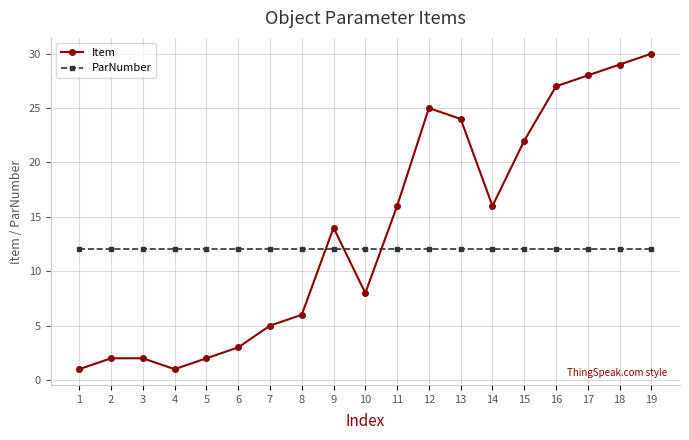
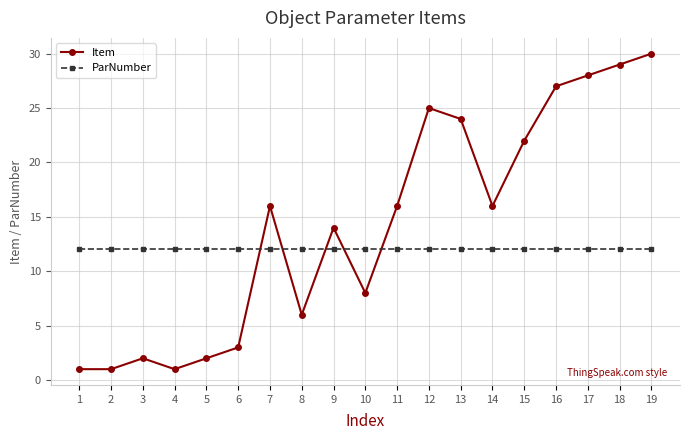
  {
    "Item": {
      "1": 1,
-     "2": 2,
+     "2": 1,
      "3": 2,
      "4": 1,
      "5": 2,
      "6": 3,
-     "7": 5,
+     "7": 16,
      "8": 6,
      "9": 14,
      "10": 8,
      "11": 16,
      "12": 25,
      "13": 24,
      "14": 16,
      "15": 22,
      "16": 27,
      "17": 28,
      "18": 29,
      "19": 30
    },
    "ParNumber": {
      "1": 12,
      "2": 12,
      "3": 12,
      "4": 12,
      "5": 12,
      "6": 12,
      "7": 12,
      "8": 12,
      "9": 12,
      "10": 12,
      "11": 12,
      "12": 12,
      "13": 12,
      "14": 12,
      "15": 12,
      "16": 12,
      "17": 12,
      "18": 12,
      "19": 12
    }
  }
